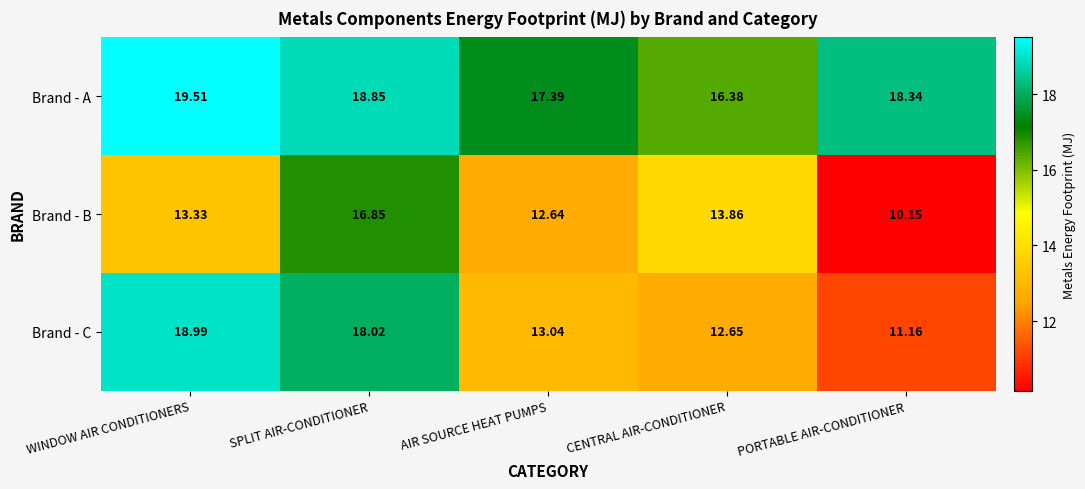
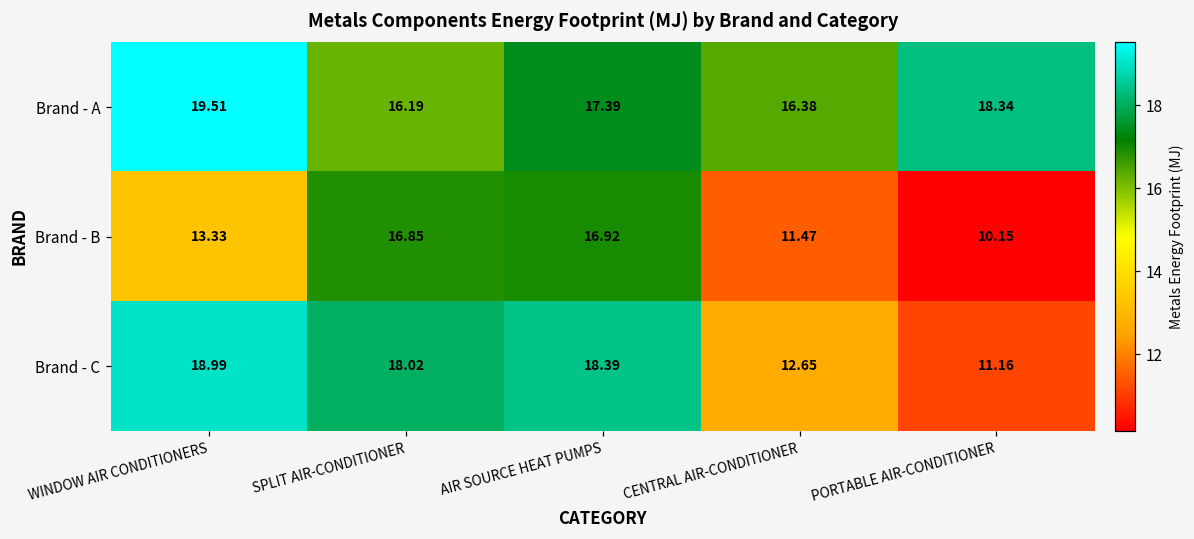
  {
    "Brand - A": {
      "WINDOW AIR CONDITIONERS": 19.51,
-     "SPLIT AIR-CONDITIONER": 18.85,
+     "SPLIT AIR-CONDITIONER": 16.19,
      "AIR SOURCE HEAT PUMPS": 17.39,
      "CENTRAL AIR-CONDITIONER": 16.38,
      "PORTABLE AIR-CONDITIONER": 18.34
    },
    "Brand - B": {
      "WINDOW AIR CONDITIONERS": 13.33,
      "SPLIT AIR-CONDITIONER": 16.85,
-     "AIR SOURCE HEAT PUMPS": 12.64,
-     "CENTRAL AIR-CONDITIONER": 13.86,
+     "AIR SOURCE HEAT PUMPS": 16.92,
+     "CENTRAL AIR-CONDITIONER": 11.47,
      "PORTABLE AIR-CONDITIONER": 10.15
    },
    "Brand - C": {
      "WINDOW AIR CONDITIONERS": 18.99,
      "SPLIT AIR-CONDITIONER": 18.02,
-     "AIR SOURCE HEAT PUMPS": 13.04,
+     "AIR SOURCE HEAT PUMPS": 18.39,
      "CENTRAL AIR-CONDITIONER": 12.65,
      "PORTABLE AIR-CONDITIONER": 11.16
    }
  }
